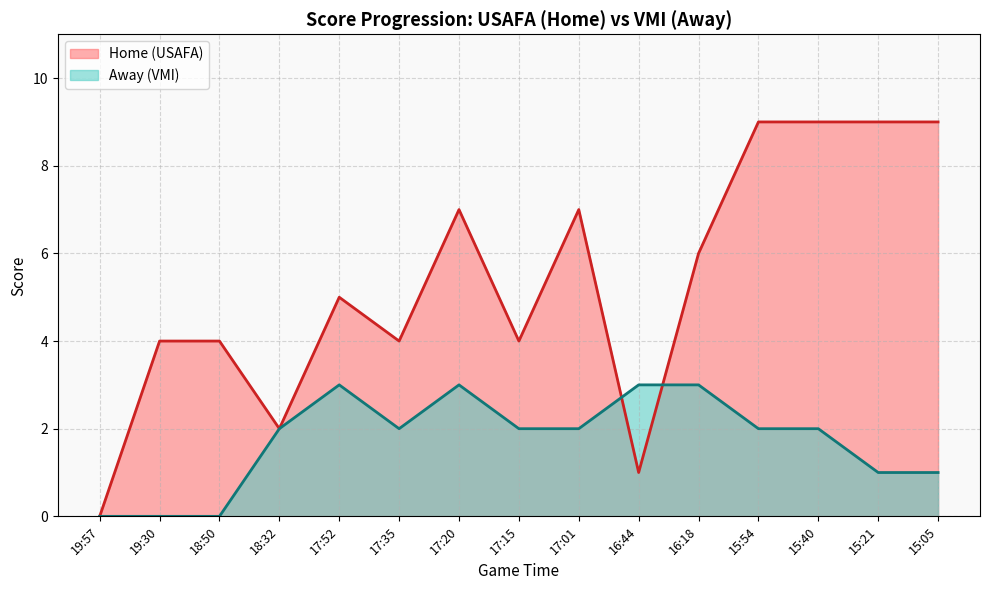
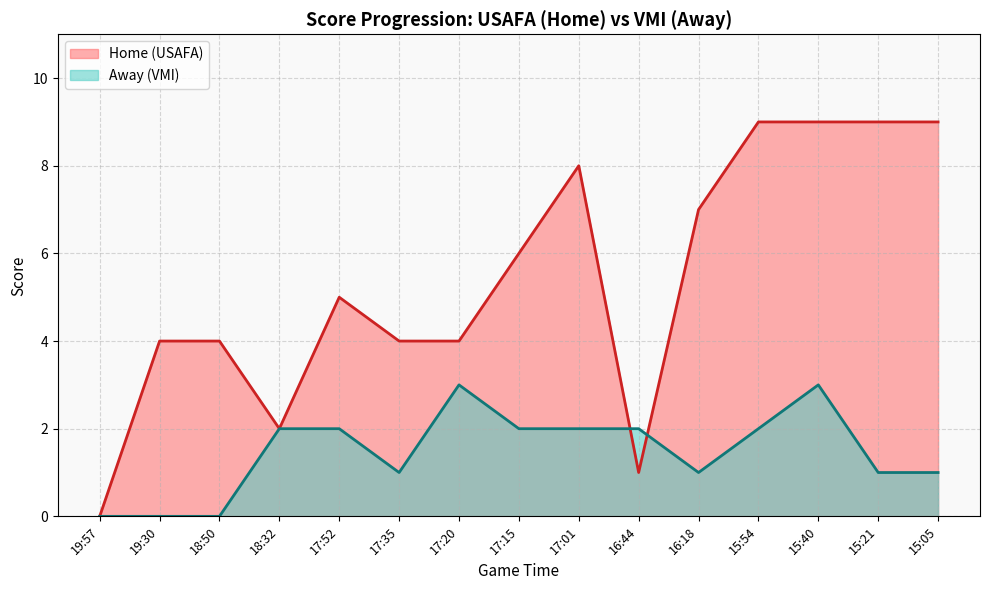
  {
    "Home (USAFA)": {
      "19:30": 4,
      "18:50": 4,
      "17:52": 5,
      "17:35": 4,
-     "17:20": 7,
-     "17:15": 4,
-     "17:01": 7,
+     "17:20": 4,
+     "17:15": 6,
+     "17:01": 8,
      "16:44": 1,
-     "16:18": 6,
+     "16:18": 7,
      "15:54": 9,
      "15:40": 9,
      "15:21": 9,
      "15:05": 9
    },
    "Away (VMI)": {
      "19:30": 0,
      "18:50": 0,
-     "17:52": 3,
-     "17:35": 2,
+     "17:52": 2,
+     "17:35": 1,
      "17:20": 3,
      "17:15": 2,
      "17:01": 2,
-     "16:44": 3,
-     "16:18": 3,
+     "16:44": 2,
+     "16:18": 1,
      "15:54": 2,
-     "15:40": 2,
+     "15:40": 3,
      "15:21": 1,
      "15:05": 1
    }
  }
